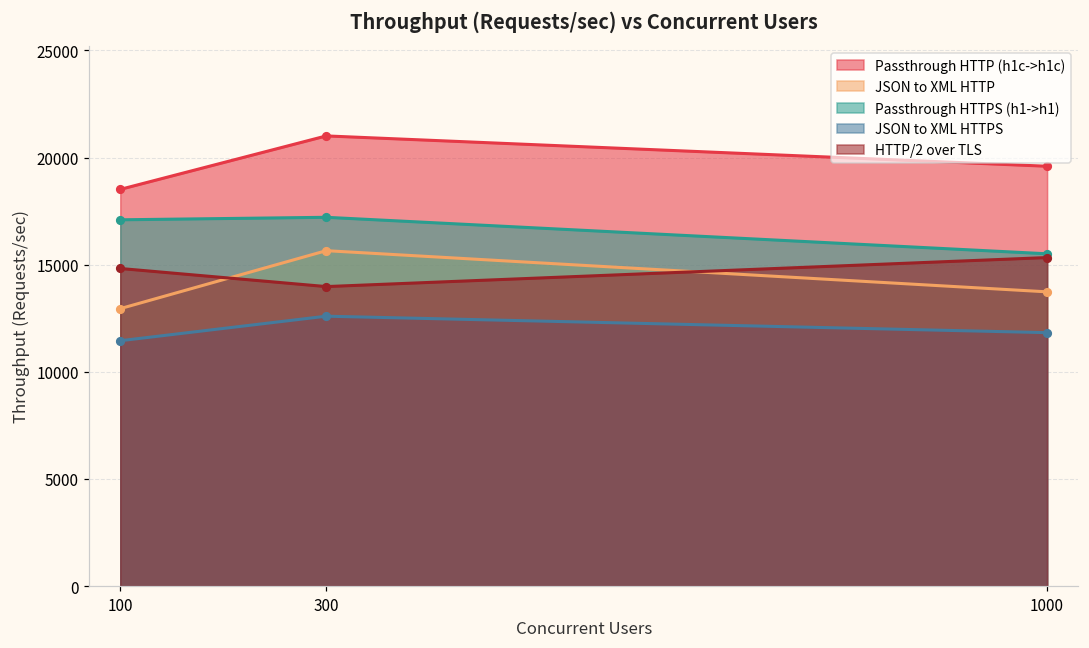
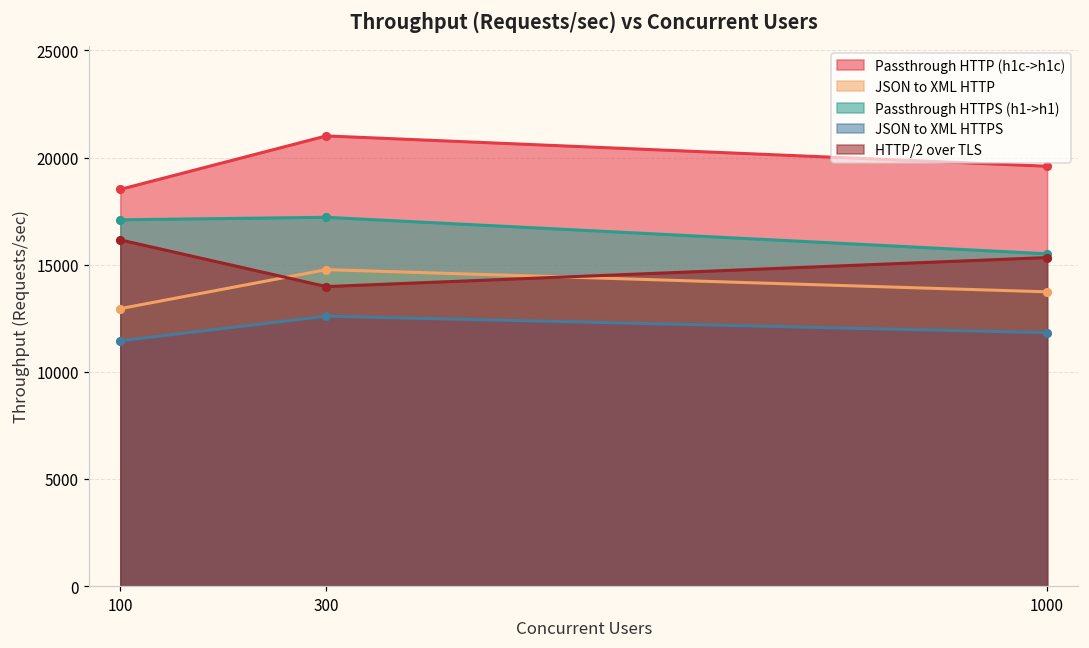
  {
    "Passthrough HTTP (h1c->h1c)": {
      "100": 18500,
      "300": 21000,
      "1000": 19600
    },
    "JSON to XML HTTP": {
      "100": 12900,
-     "300": 15700,
+     "300": 14800,
      "1000": 13700
    },
    "HTTP/2 over TLS": {
-     "100": 14800,
+     "100": 16200,
      "300": 14000,
      "1000": 15300
    }
  }
